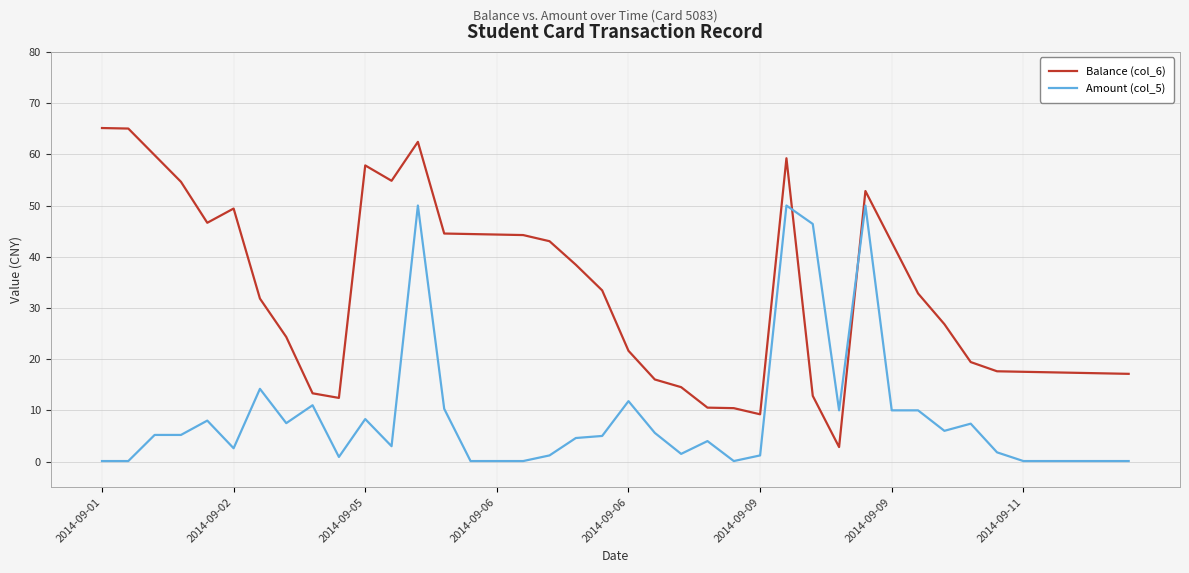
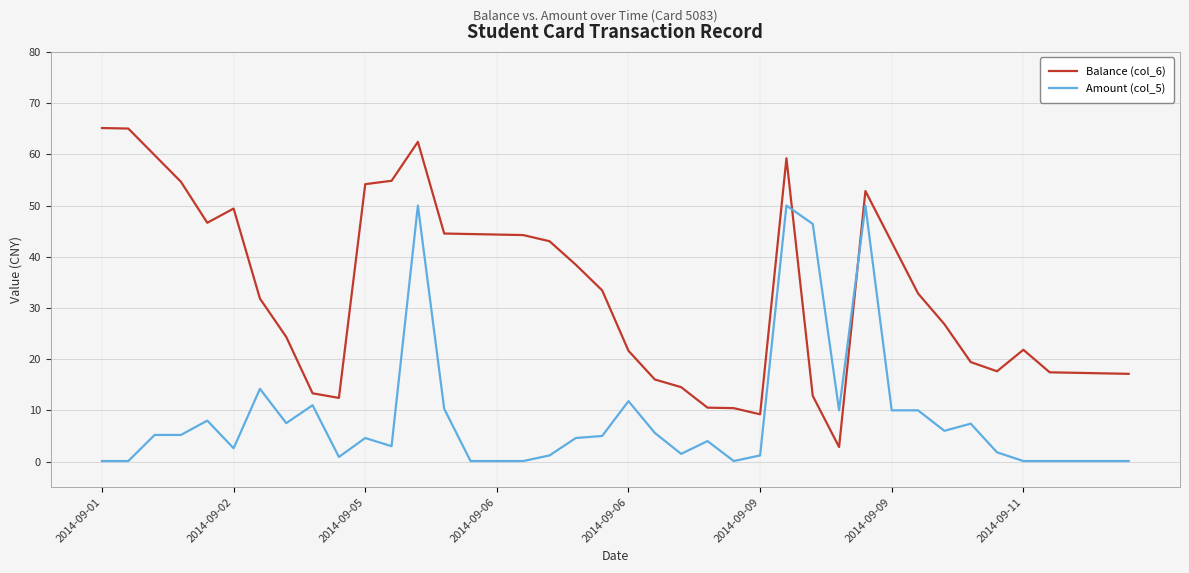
  {
    "Balance (col_6)": {
      "2014-09-01": 65,
      "2014-09-02": 49,
-     "2014-09-05": 58,
-     "2014-09-11": 18
+     "2014-09-05": 54,
+     "2014-09-11": 22
    },
    "Amount (col_5)": {
      "2014-09-01": 0,
      "2014-09-02": 3,
-     "2014-09-05": 8,
+     "2014-09-05": 5,
      "2014-09-11": 0
    }
  }
